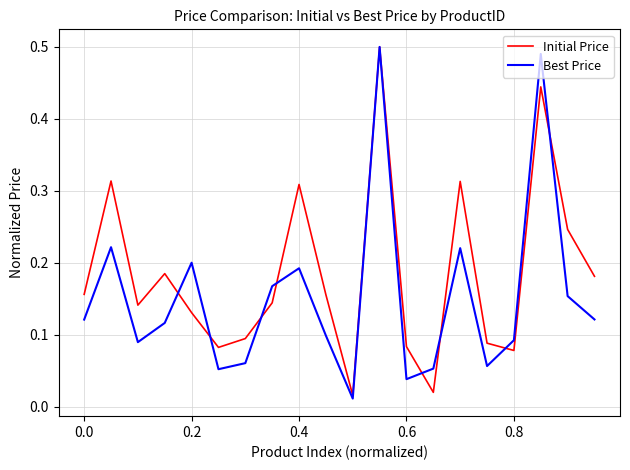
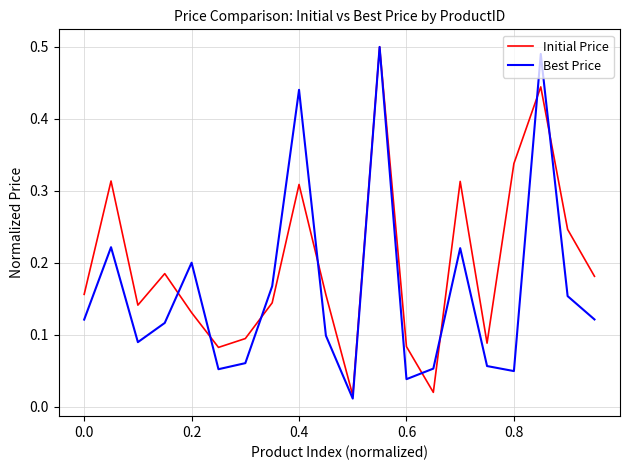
  {
    "Initial Price": {
      "0.0": 0.16,
      "0.2": 0.13,
      "0.4": 0.31,
      "0.6": 0.08,
-     "0.8": 0.08
+     "0.8": 0.34
    },
    "Best Price": {
      "0.0": 0.12,
      "0.2": 0.20,
-     "0.4": 0.19,
+     "0.4": 0.44,
      "0.6": 0.04,
-     "0.8": 0.09
+     "0.8": 0.05
    }
  }
